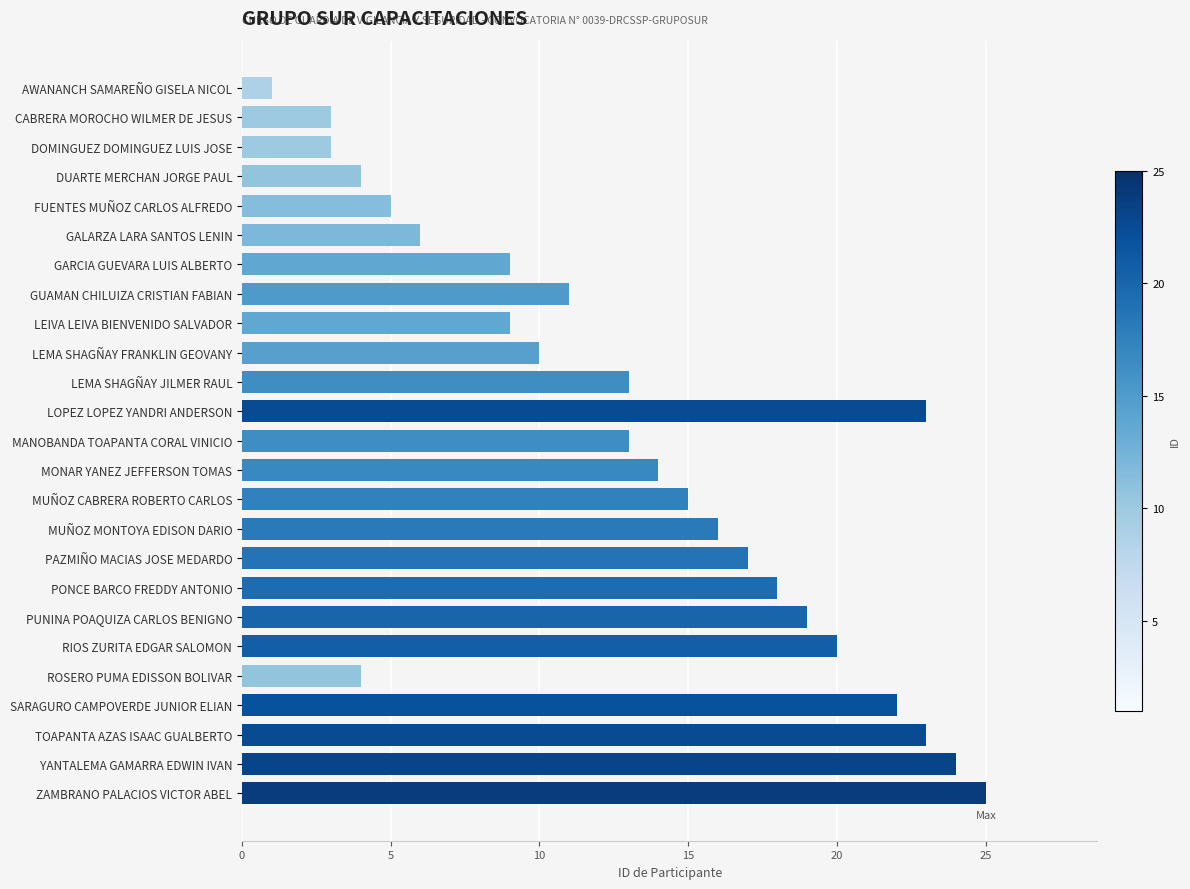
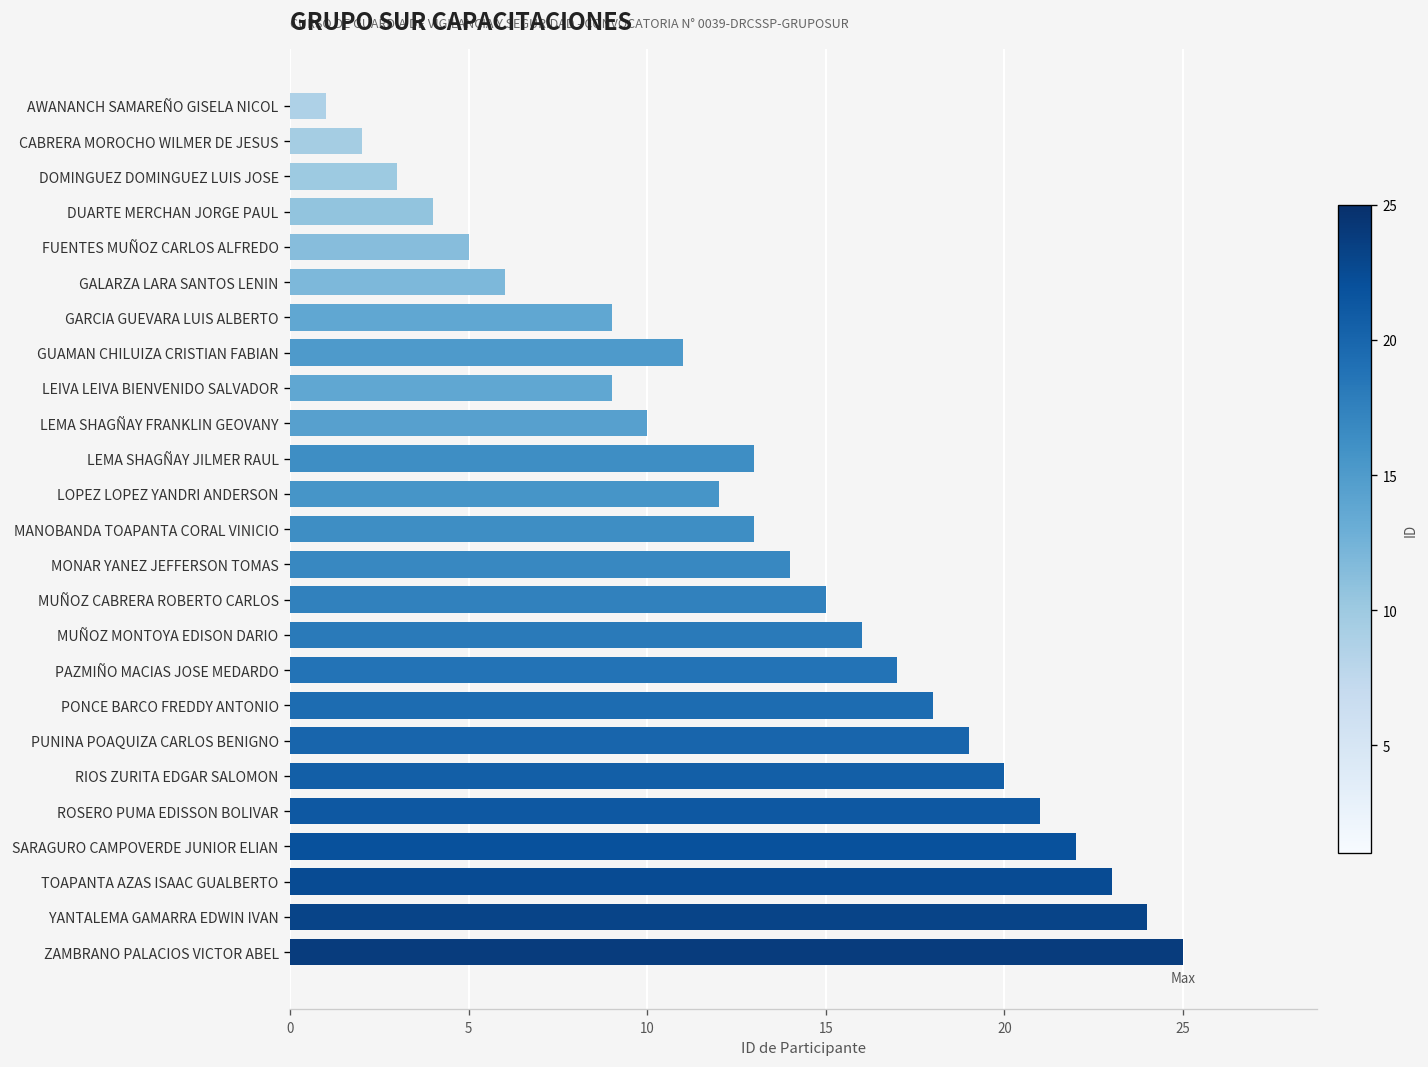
  {
    "AWANANCH SAMAREÑO GISELA NICOL": 1,
-   "CABRERA MOROCHO WILMER DE JESUS": 3,
+   "CABRERA MOROCHO WILMER DE JESUS": 2,
    "DOMINGUEZ DOMINGUEZ LUIS JOSE": 3,
    "DUARTE MERCHAN JORGE PAUL": 4,
    "FUENTES MUÑOZ CARLOS ALFREDO": 5,
    "GALARZA LARA SANTOS LENIN": 6,
    "GARCIA GUEVARA LUIS ALBERTO": 9,
    "GUAMAN CHILUIZA CRISTIAN FABIAN": 11,
    "LEIVA LEIVA BIENVENIDO SALVADOR": 9,
    "LEMA SHAGÑAY FRANKLIN GEOVANY": 10,
    "LEMA SHAGÑAY JILMER RAUL": 13,
-   "LOPEZ LOPEZ YANDRI ANDERSON": 23,
+   "LOPEZ LOPEZ YANDRI ANDERSON": 12,
    "MANOBANDA TOAPANTA CORAL VINICIO": 13,
    "MONAR YANEZ JEFFERSON TOMAS": 14,
    "MUÑOZ CABRERA ROBERTO CARLOS": 15,
    "MUÑOZ MONTOYA EDISON DARIO": 16,
    "PAZMIÑO MACIAS JOSE MEDARDO": 17,
    "PONCE BARCO FREDDY ANTONIO": 18,
    "PUNINA POAQUIZA CARLOS BENIGNO": 19,
    "RIOS ZURITA EDGAR SALOMON": 20,
-   "ROSERO PUMA EDISSON BOLIVAR": 4,
+   "ROSERO PUMA EDISSON BOLIVAR": 21,
    "SARAGURO CAMPOVERDE JUNIOR ELIAN": 22,
    "TOAPANTA AZAS ISAAC GUALBERTO": 23,
    "YANTALEMA GAMARRA EDWIN IVAN": 24,
    "ZAMBRANO PALACIOS VICTOR ABEL": 25
  }
